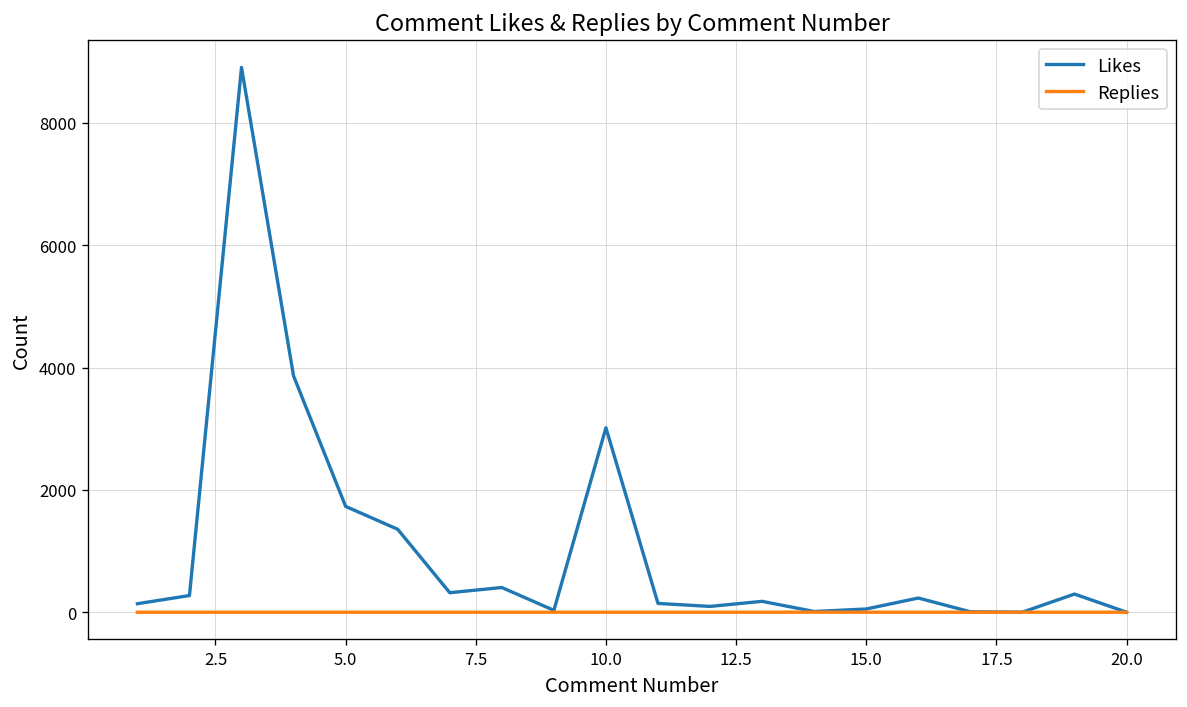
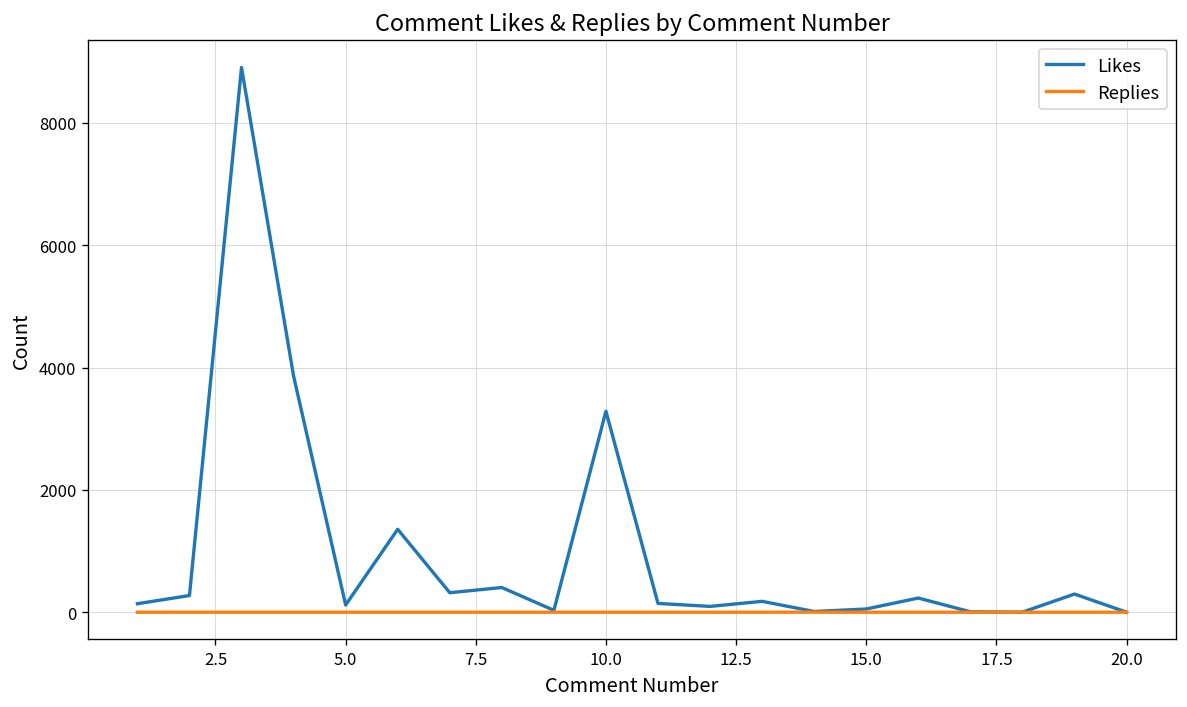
  {
    "Likes": {
-     "5.0": 1700,
-     "10.0": 3000,
+     "5.0": 100,
+     "10.0": 3300,
      "15.0": 100
    },
    "Replies": {
      "5.0": 0,
      "10.0": 0,
      "15.0": 0
    }
  }
